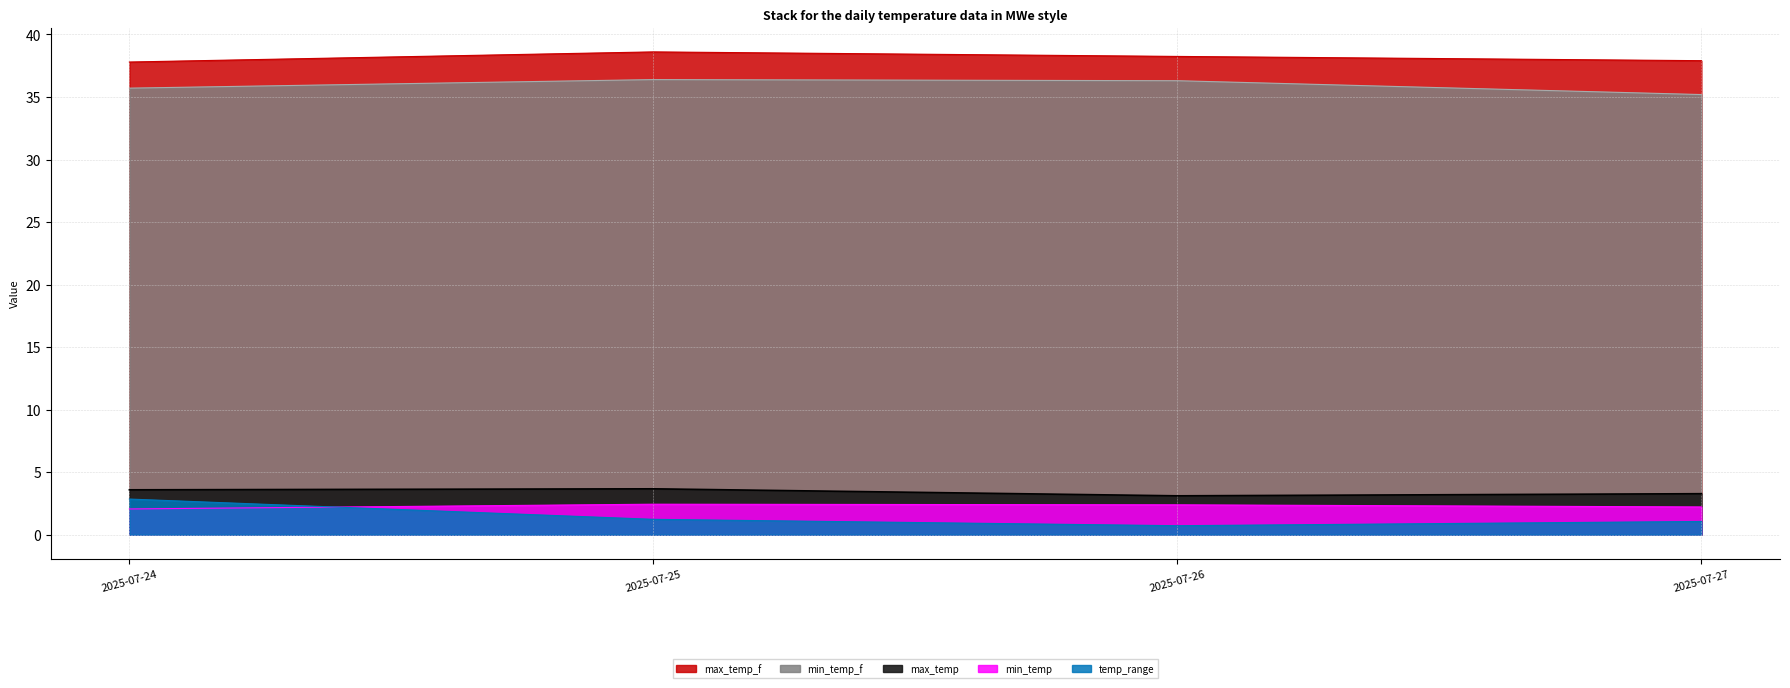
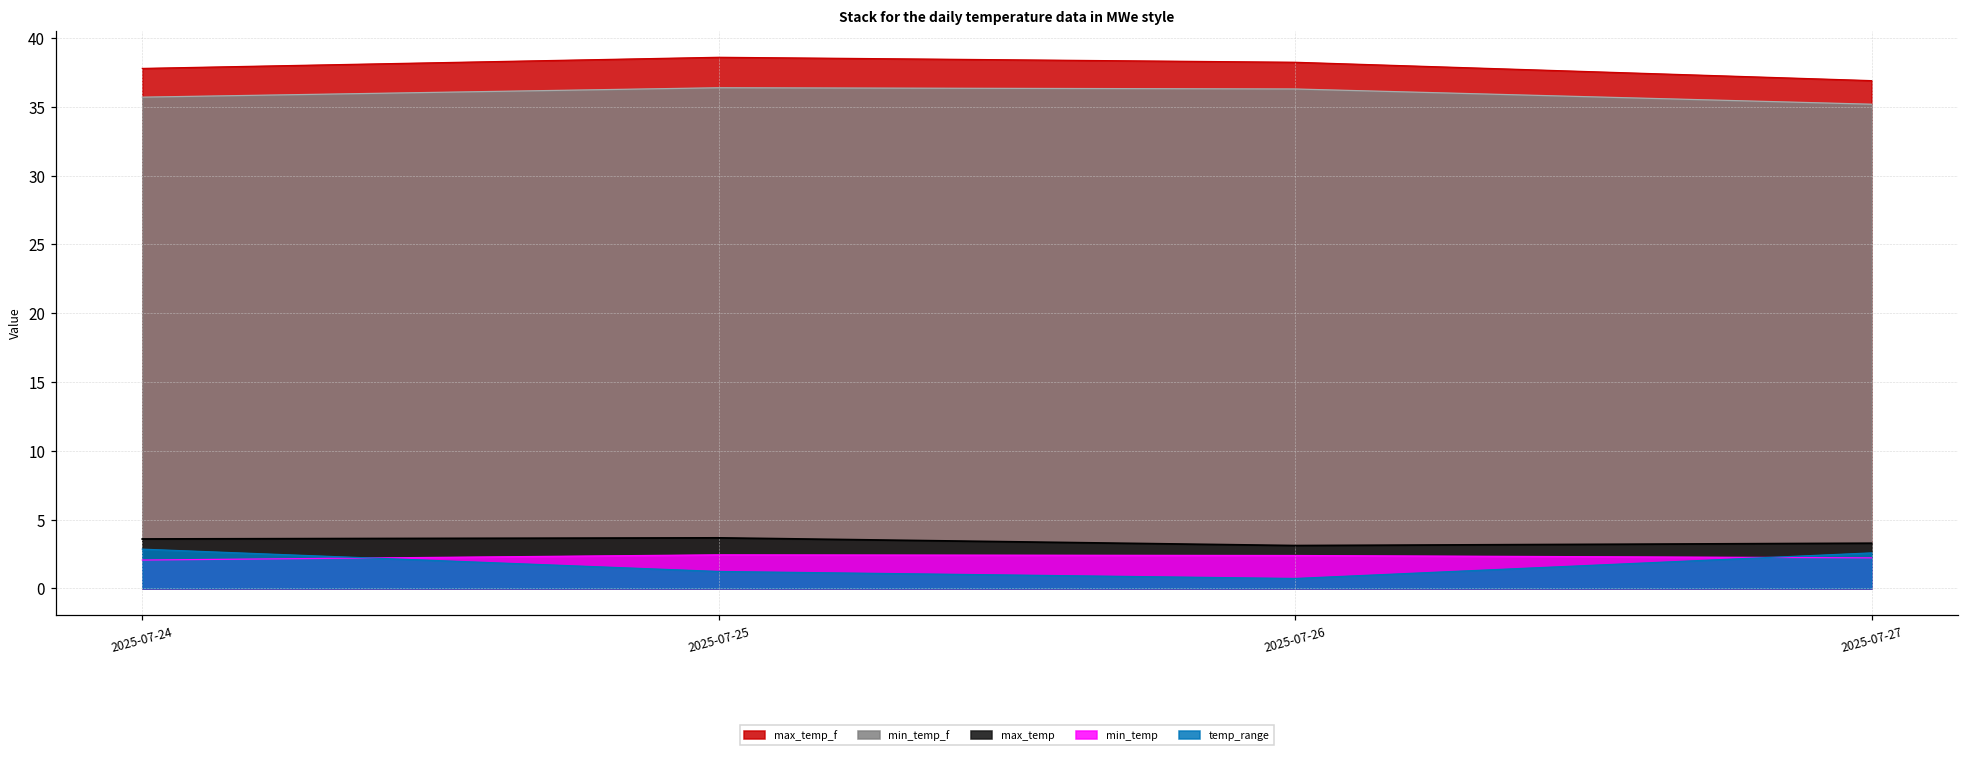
  {
    "max_temp_f": {
      "2025-07-24": 37.8,
      "2025-07-25": 38.6,
      "2025-07-26": 38.2,
-     "2025-07-27": 37.9
+     "2025-07-27": 36.9
    },
    "min_temp_f": {
      "2025-07-24": 35.7,
      "2025-07-25": 36.4,
      "2025-07-26": 36.3,
      "2025-07-27": 35.2
    },
    "max_temp": {
      "2025-07-24": 3.6,
      "2025-07-25": 3.7,
      "2025-07-26": 3.1,
      "2025-07-27": 3.3
    },
    "min_temp": {
      "2025-07-24": 2.1,
      "2025-07-25": 2.4,
      "2025-07-26": 2.4,
      "2025-07-27": 2.2
    },
    "temp_range": {
      "2025-07-24": 2.9,
      "2025-07-25": 1.2,
      "2025-07-26": 0.7,
-     "2025-07-27": 1.1
+     "2025-07-27": 2.6
    }
  }
